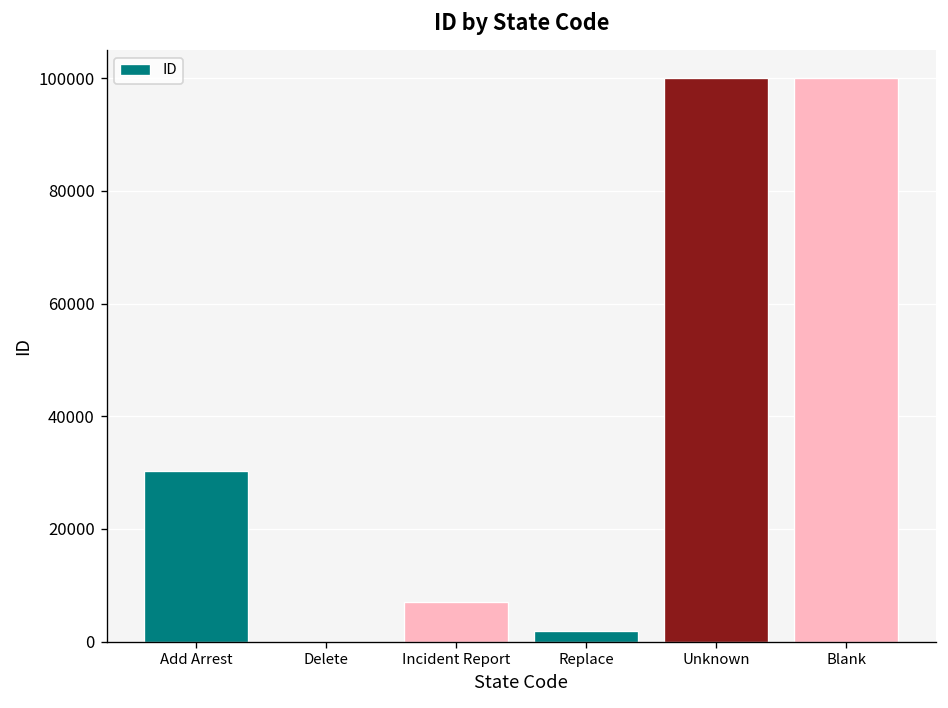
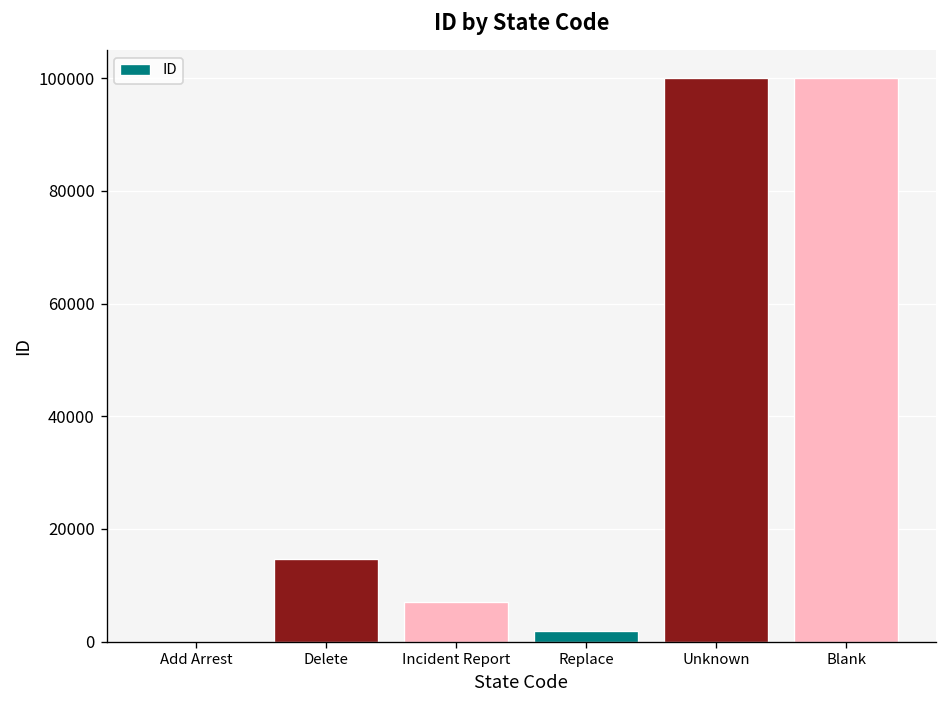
  {
-   "Add Arrest": 30000,
-   "Delete": 0,
+   "Add Arrest": 0,
+   "Delete": 15000,
    "Incident Report": 7000,
    "Replace": 2000,
    "Unknown": 100000,
    "Blank": 100000
  }
